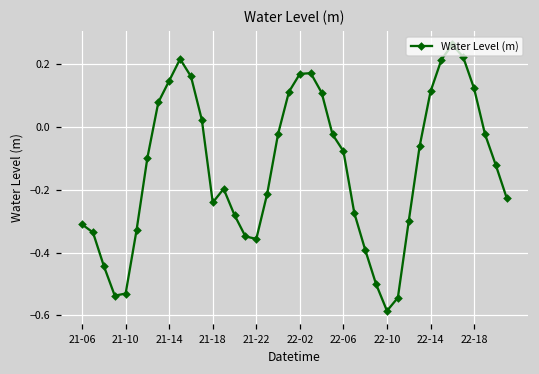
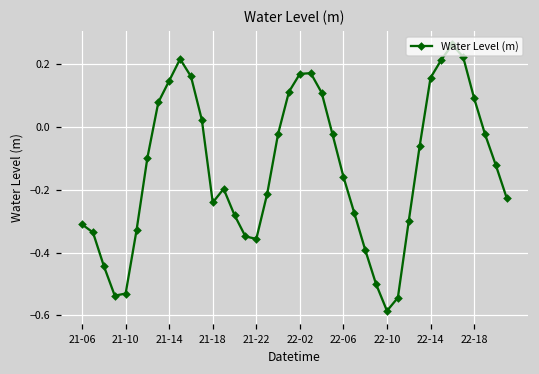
  {
    "21-06": -0.31,
    "21-10": -0.53,
    "21-14": 0.15,
    "21-18": -0.24,
    "21-22": -0.36,
    "22-02": 0.17,
-   "22-06": -0.08,
+   "22-06": -0.16,
    "22-10": -0.59,
-   "22-14": 0.11,
-   "22-18": 0.12
+   "22-14": 0.16,
+   "22-18": 0.09
  }
